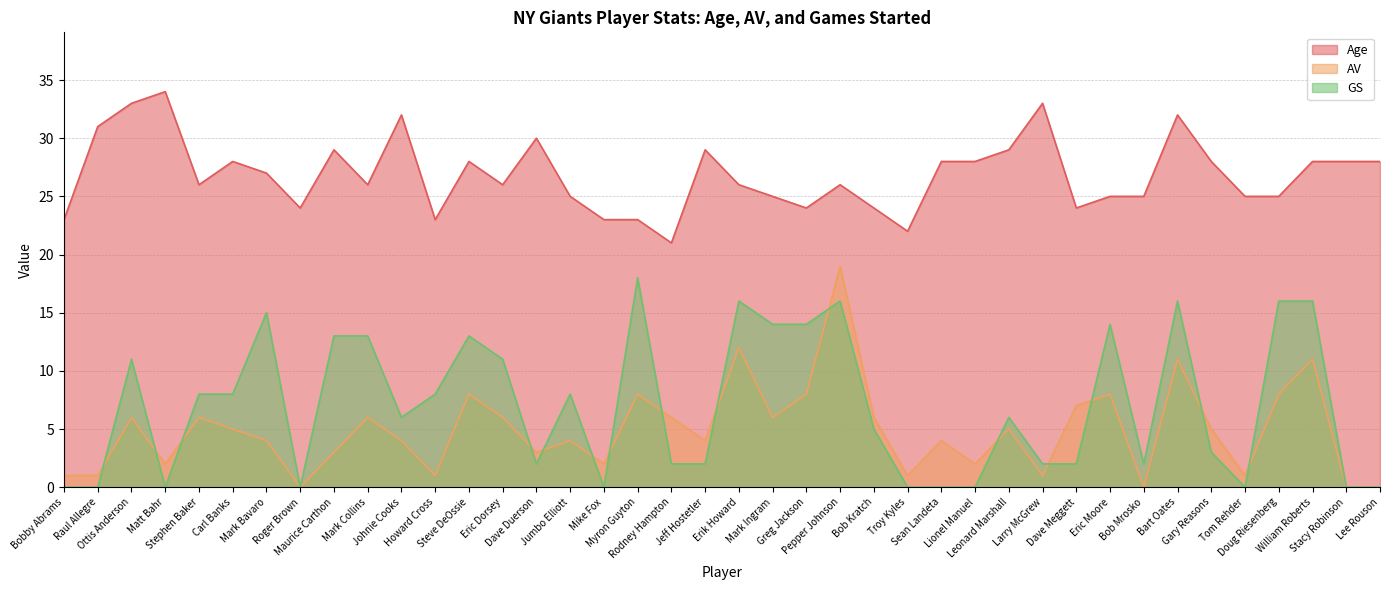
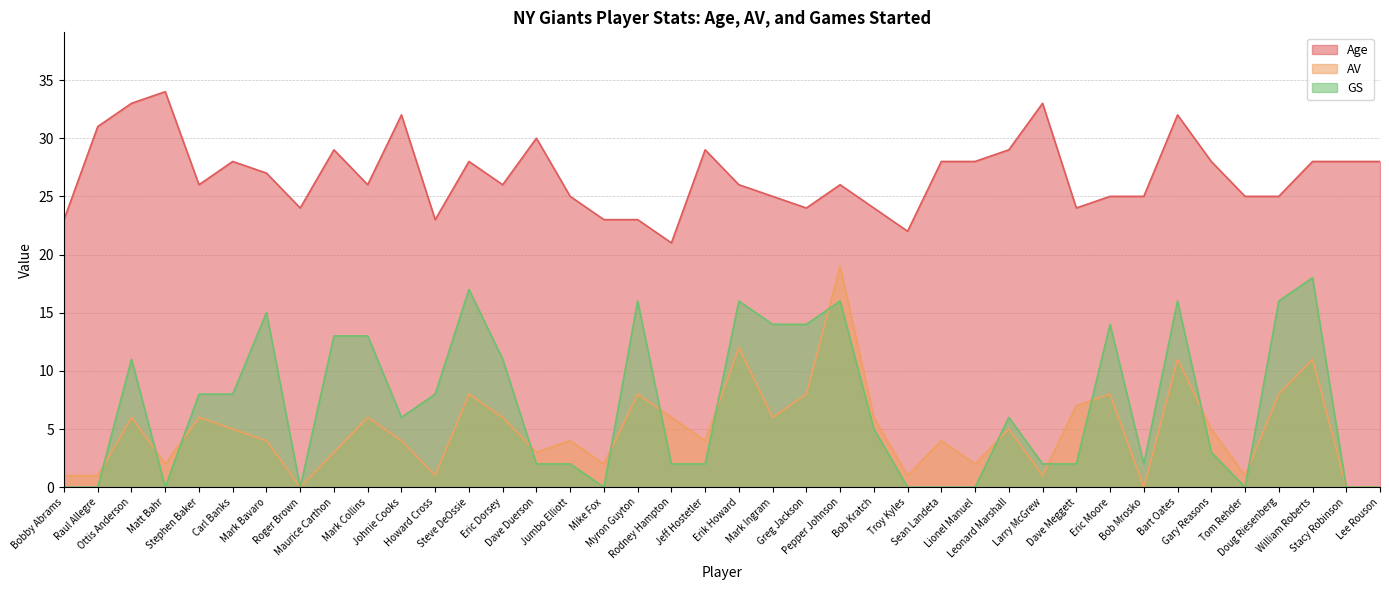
  {
    "GS": {
      "Bobby Abrams": 0,
      "Raul Allegre": 0,
      "Ottis Anderson": 11,
      "Matt Bahr": 0,
      "Stephen Baker": 8,
      "Carl Banks": 8,
      "Mark Bavaro": 15,
      "Maurice Carthon": 13,
      "Mark Collins": 13,
      "Johnie Cooks": 6,
      "Howard Cross": 8,
-     "Steve DeOssie": 13,
+     "Steve DeOssie": 17,
      "Eric Dorsey": 11,
      "Dave Duerson": 2,
-     "Jumbo Elliott": 8,
+     "Jumbo Elliott": 2,
      "Mike Fox": 0,
-     "Myron Guyton": 18,
+     "Myron Guyton": 16,
      "Rodney Hampton": 2,
      "Jeff Hostetler": 2,
      "Erik Howard": 16,
      "Mark Ingram": 14,
      "Greg Jackson": 14,
      "Pepper Johnson": 16,
      "Bob Kratch": 5,
      "Troy Kyles": 0,
      "Sean Landeta": 0,
      "Lionel Manuel": 0,
      "Leonard Marshall": 6,
      "Larry McGrew": 2,
      "Dave Meggett": 2,
      "Eric Moore": 14,
      "Bob Mrosko": 2,
      "Bart Oates": 16,
      "Gary Reasons": 3,
      "Tom Rehder": 0,
      "Doug Riesenberg": 16,
-     "William Roberts": 16
+     "William Roberts": 18
    }
  }
